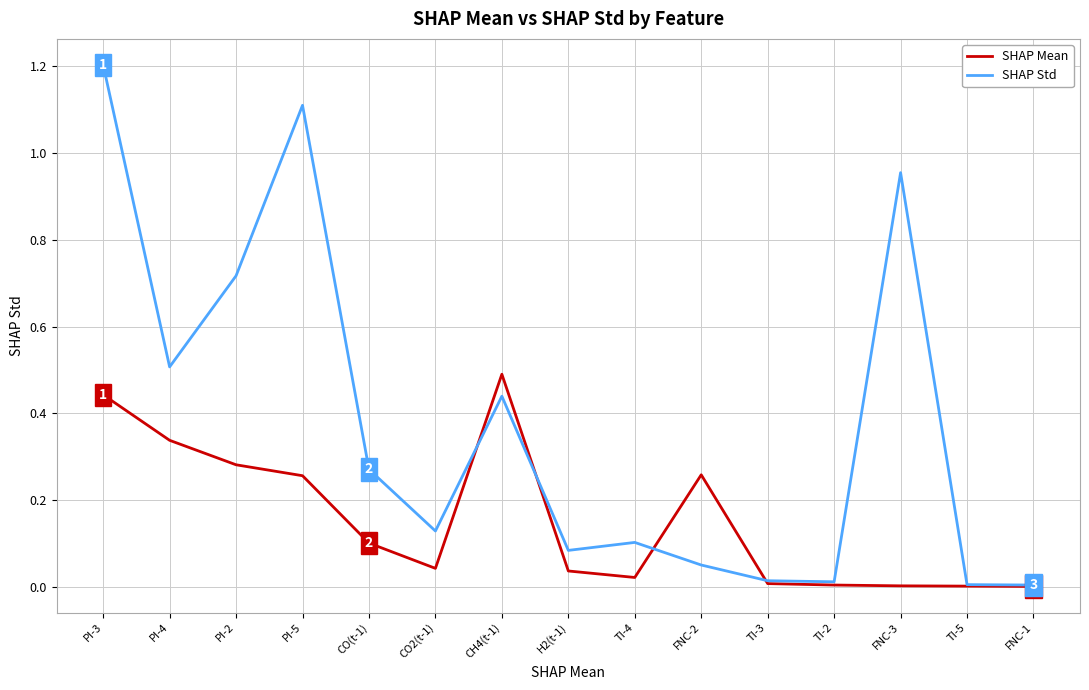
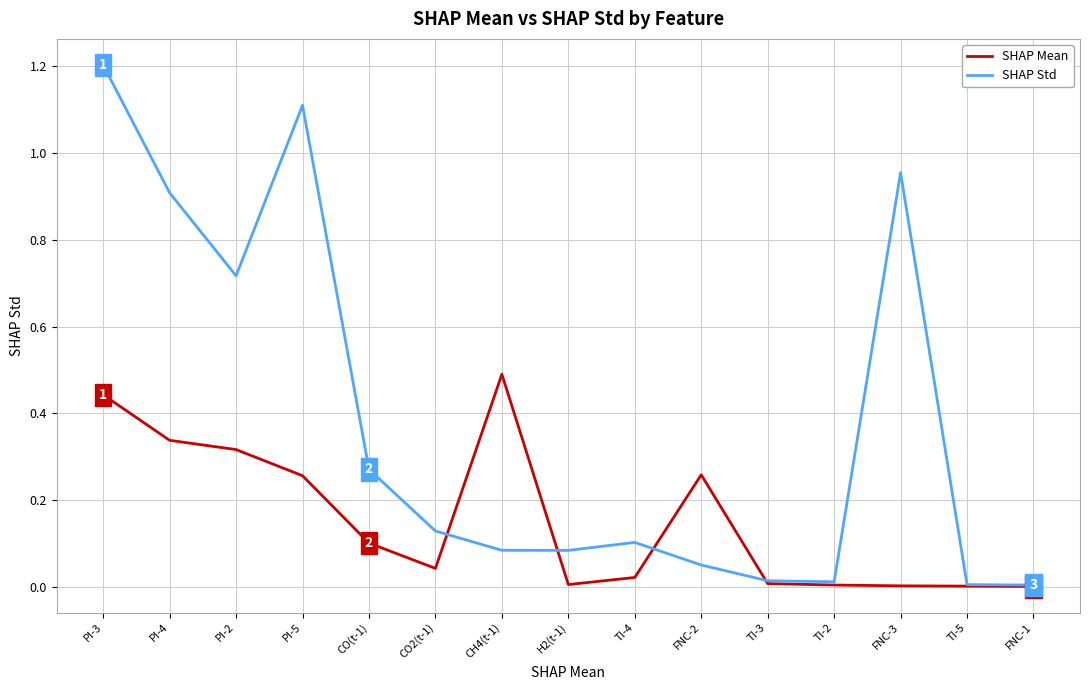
  {
    "SHAP Mean": {
      "PI-4": 0.34,
-     "PI-2": 0.28,
+     "PI-2": 0.32,
      "PI-5": 0.26,
      "CO2(t-1)": 0.04,
      "CH4(t-1)": 0.49,
-     "H2(t-1)": 0.04,
+     "H2(t-1)": 0.01,
      "TI-4": 0.02,
      "FNC-2": 0.26,
      "TI-3": 0.01,
      "TI-2": 0.01,
      "FNC-3": 0.00
    },
    "SHAP Std": {
-     "PI-4": 0.51,
+     "PI-4": 0.91,
      "PI-2": 0.72,
      "PI-5": 1.11,
      "CO2(t-1)": 0.13,
-     "CH4(t-1)": 0.44,
+     "CH4(t-1)": 0.09,
      "H2(t-1)": 0.08,
      "TI-4": 0.10,
      "FNC-2": 0.05,
      "TI-3": 0.01,
      "TI-2": 0.01,
      "FNC-3": 0.95
    }
  }
